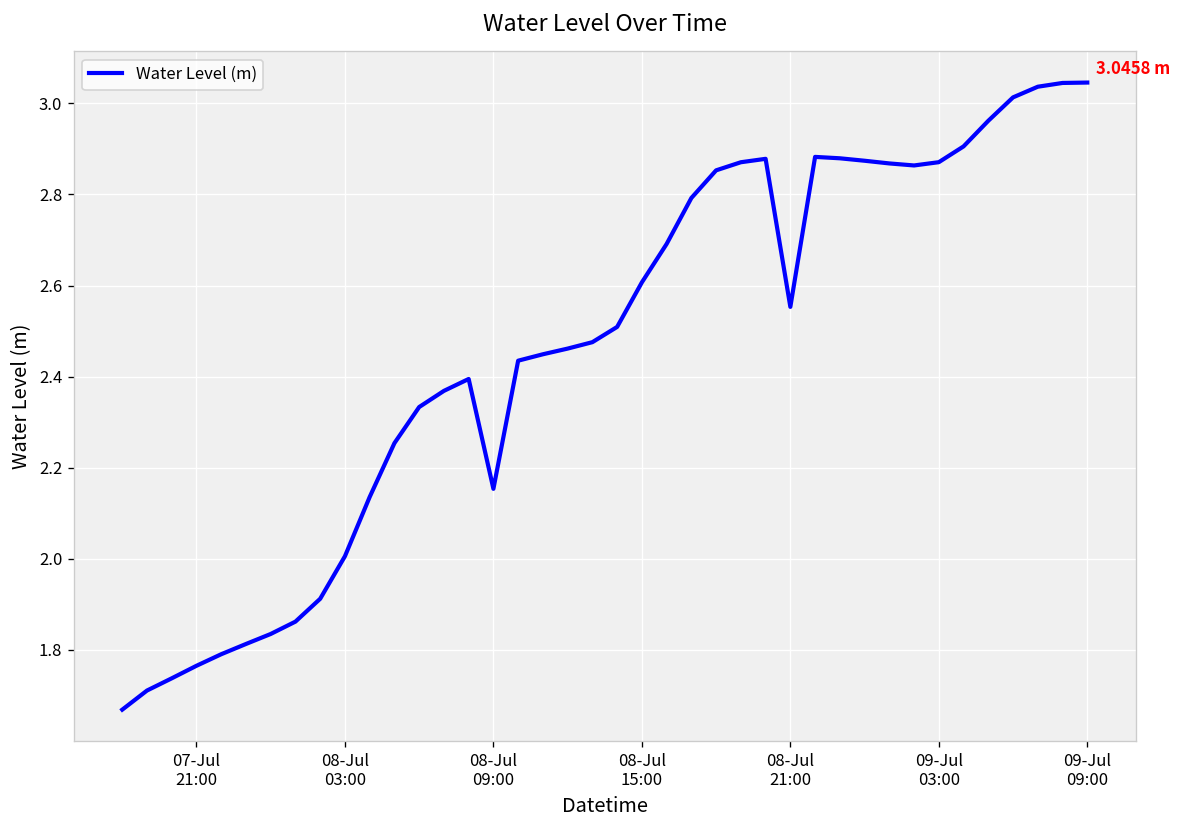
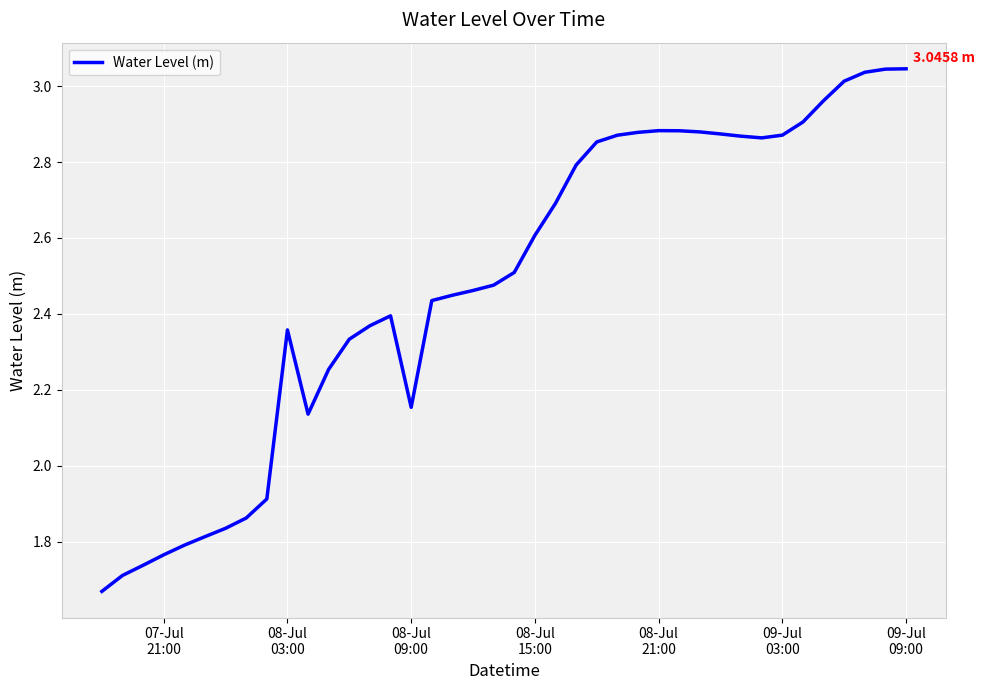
  {
    "07-Jul 21:00": 1.77,
-   "08-Jul 03:00": 2.01,
+   "08-Jul 03:00": 2.36,
    "08-Jul 09:00": 2.15,
    "08-Jul 15:00": 2.61,
-   "08-Jul 21:00": 2.55,
+   "08-Jul 21:00": 2.88,
    "09-Jul 03:00": 2.87
  }
